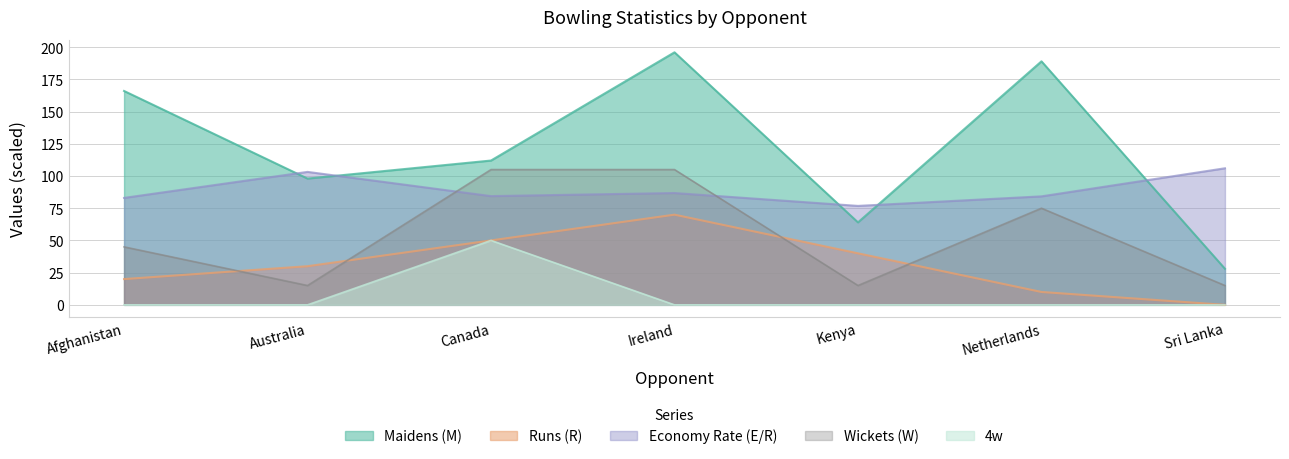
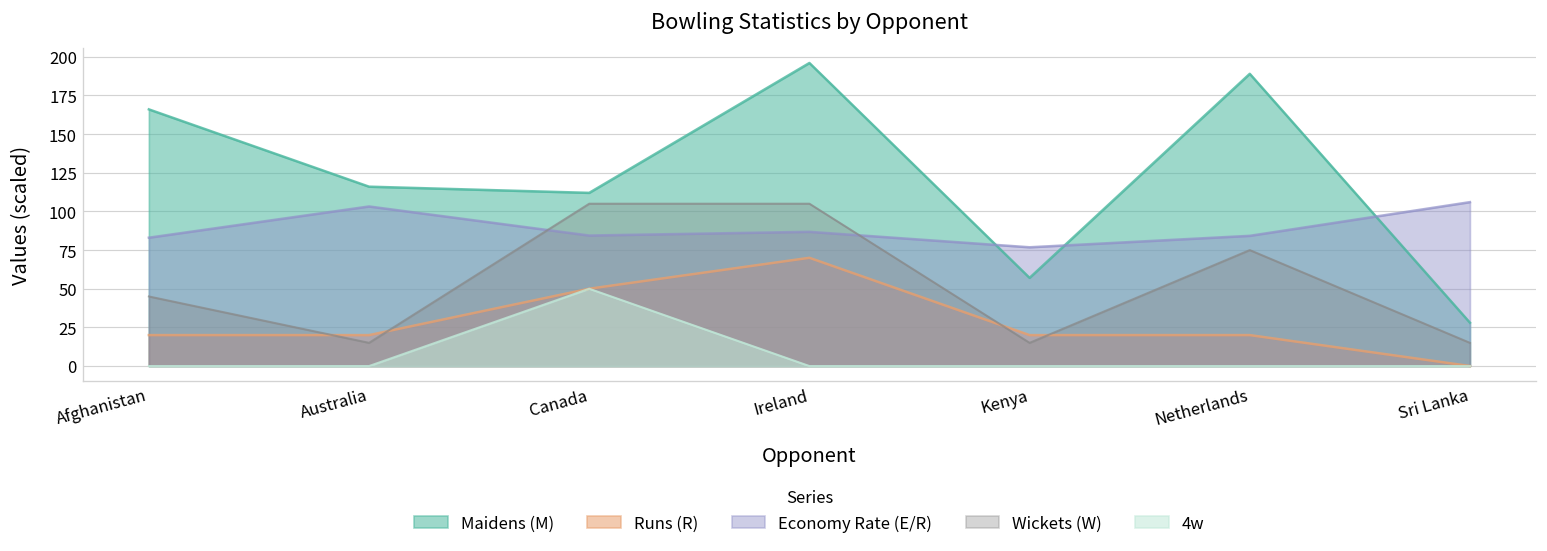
  {
    "Maidens (M)": {
      "Afghanistan": 166,
-     "Australia": 98,
+     "Australia": 116,
      "Canada": 112,
      "Ireland": 196,
-     "Kenya": 64,
+     "Kenya": 57,
      "Netherlands": 189,
      "Sri Lanka": 28
    },
    "Runs (R)": {
      "Afghanistan": 20,
-     "Australia": 30,
+     "Australia": 20,
      "Ireland": 70,
-     "Kenya": 40,
-     "Netherlands": 10
+     "Kenya": 20,
+     "Netherlands": 20
    }
  }
